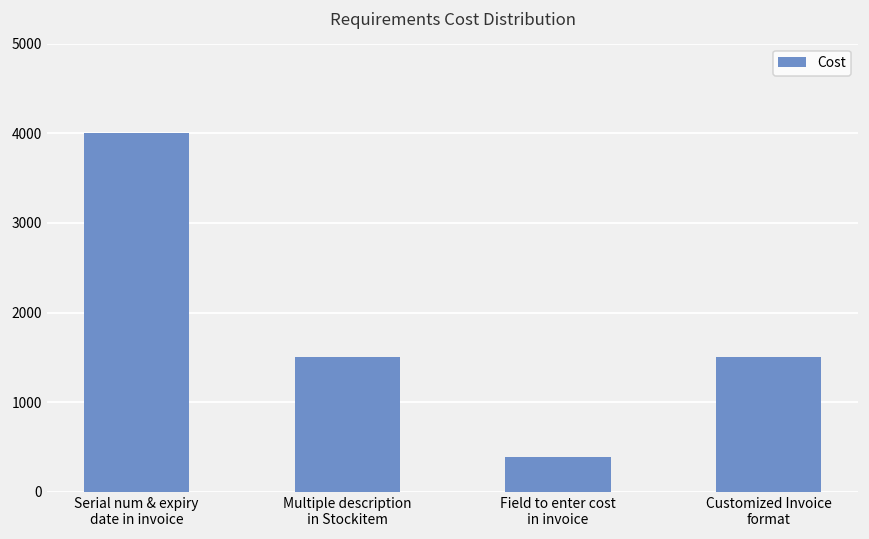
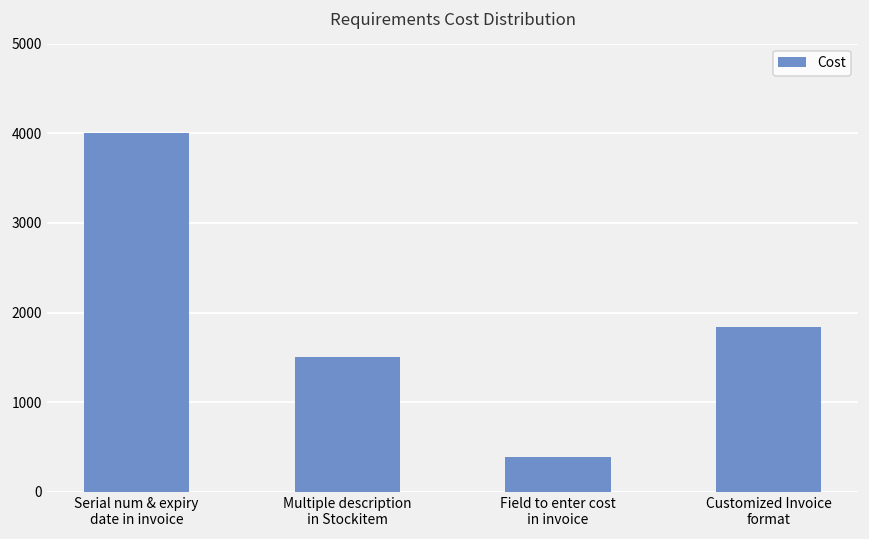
  {
    "Serial num & expiry date in invoice": 4000,
    "Multiple description in Stockitem": 1500,
    "Field to enter cost in invoice": 400,
-   "Customized Invoice format": 1500
+   "Customized Invoice format": 1800
  }
